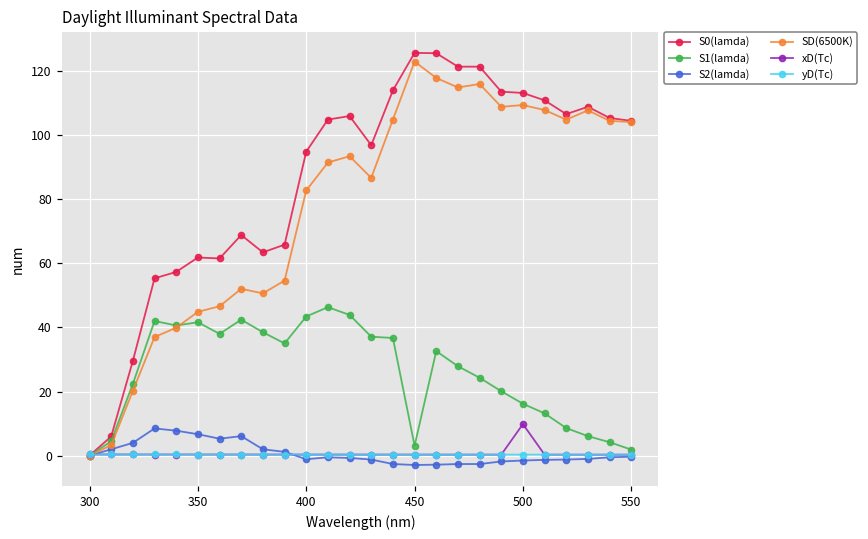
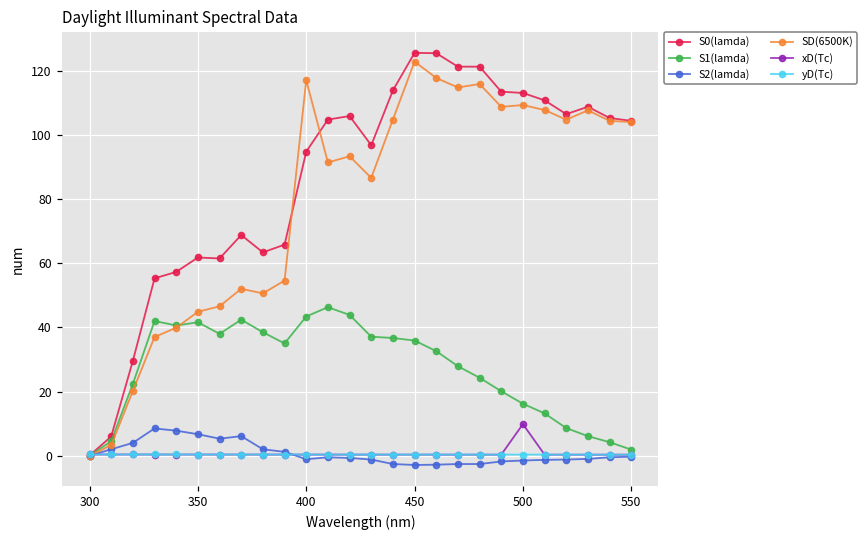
  {
    "S0(lamda)": {
      "350": 62,
      "400": 95,
      "450": 126,
      "500": 113
    },
    "S1(lamda)": {
      "350": 42,
      "400": 43,
-     "450": 3,
+     "450": 36,
      "500": 16,
      "550": 2
    },
    "S2(lamda)": {
      "350": 7,
      "400": -1,
      "450": -3,
      "500": -2
    },
    "SD(6500K)": {
      "350": 45,
-     "400": 83,
+     "400": 117,
      "450": 123,
      "500": 109
    },
    "xD(Tc)": {
      "500": 10
    },
    "yD(Tc)": {
      "500": 0
    }
  }
